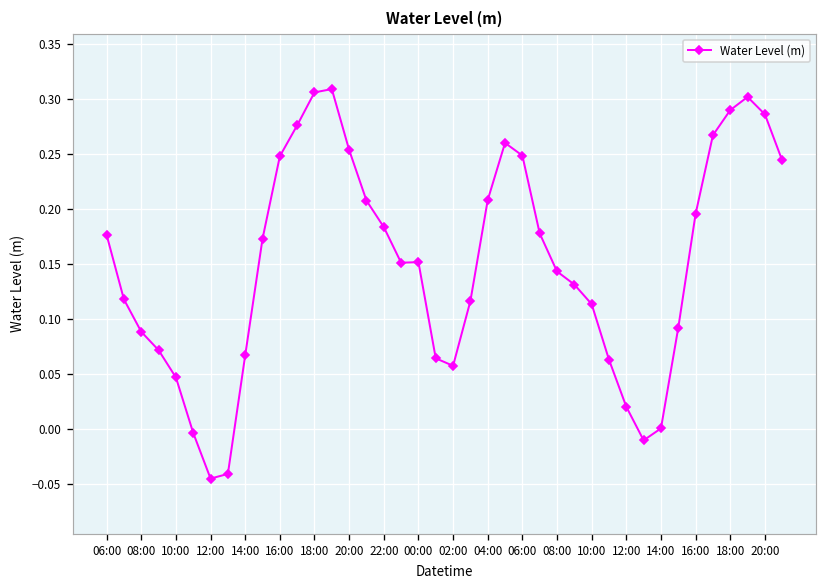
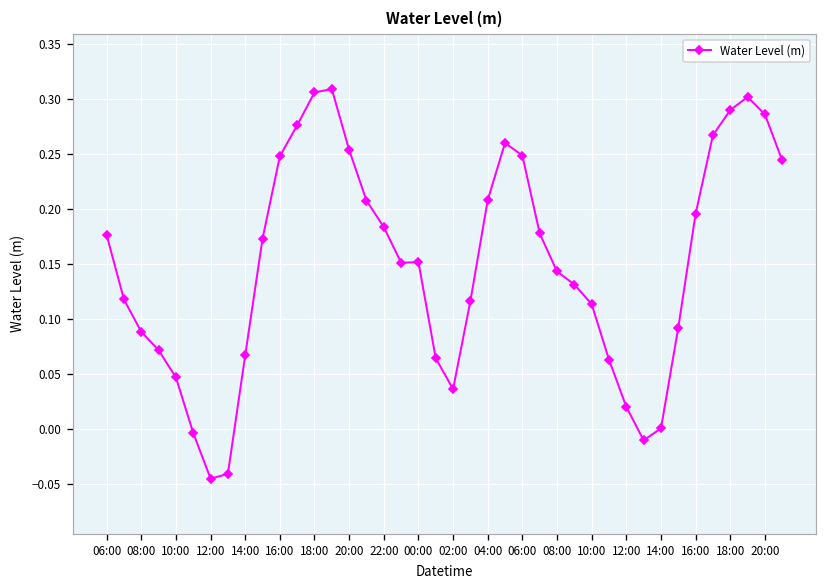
  {
    "22:00": 0.18,
    "00:00": 0.15,
-   "02:00": 0.06,
+   "02:00": 0.04,
    "04:00": 0.21
  }
